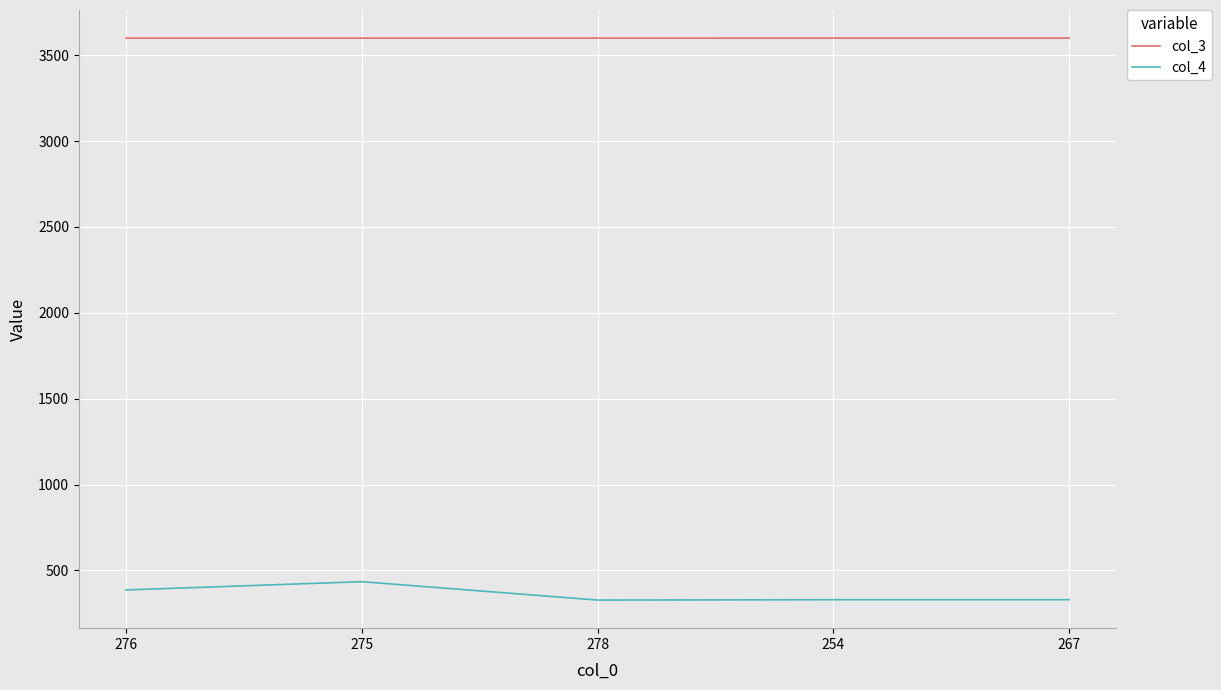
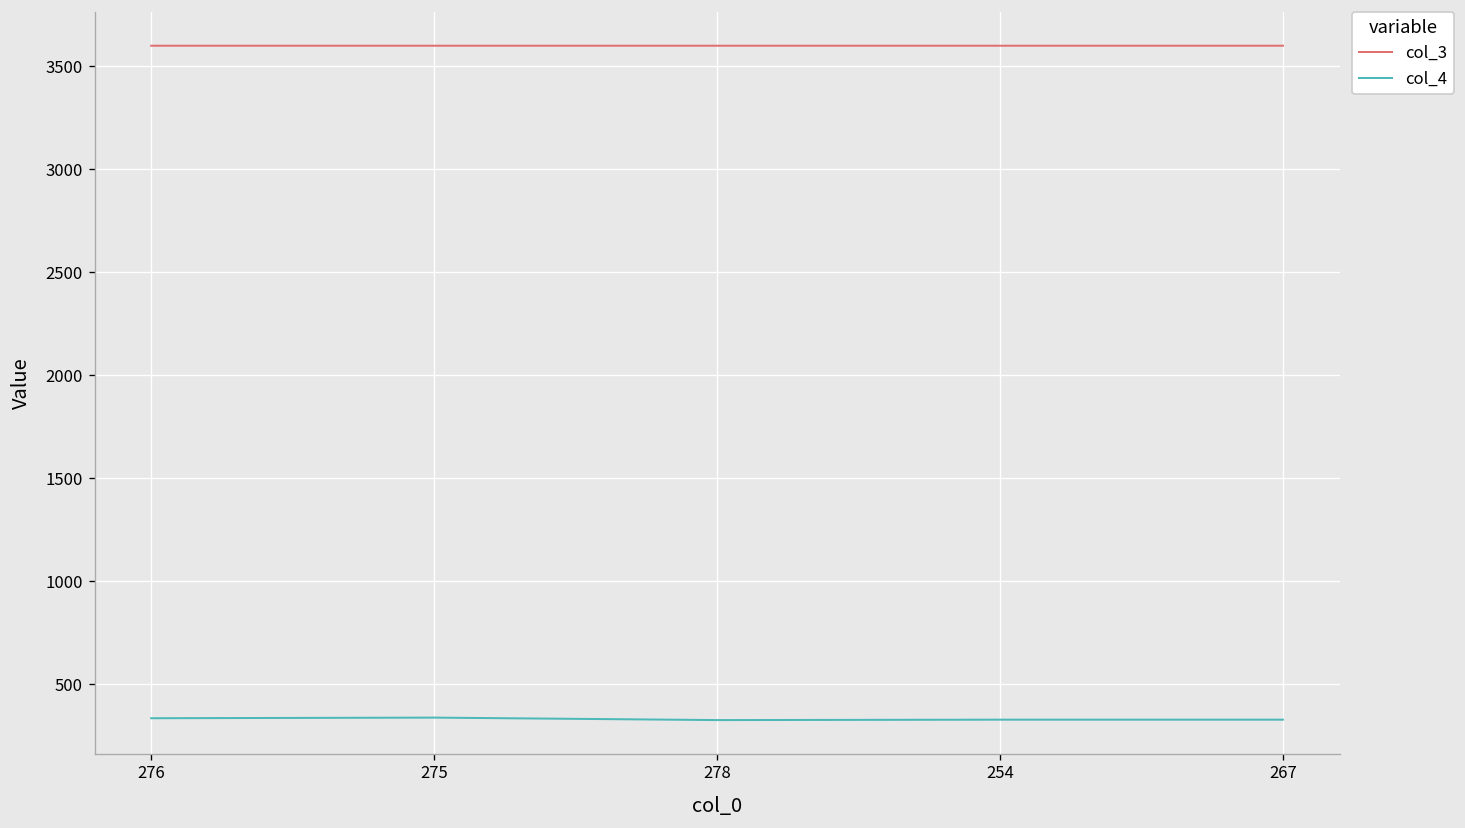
  {
    "col_3": {
      "276": 3600,
      "275": 3600,
      "278": 3600,
      "254": 3600,
      "267": 3600
    },
    "col_4": {
-     "276": 390,
-     "275": 430,
+     "276": 340,
+     "275": 340,
      "278": 330,
      "254": 330,
      "267": 330
    }
  }
